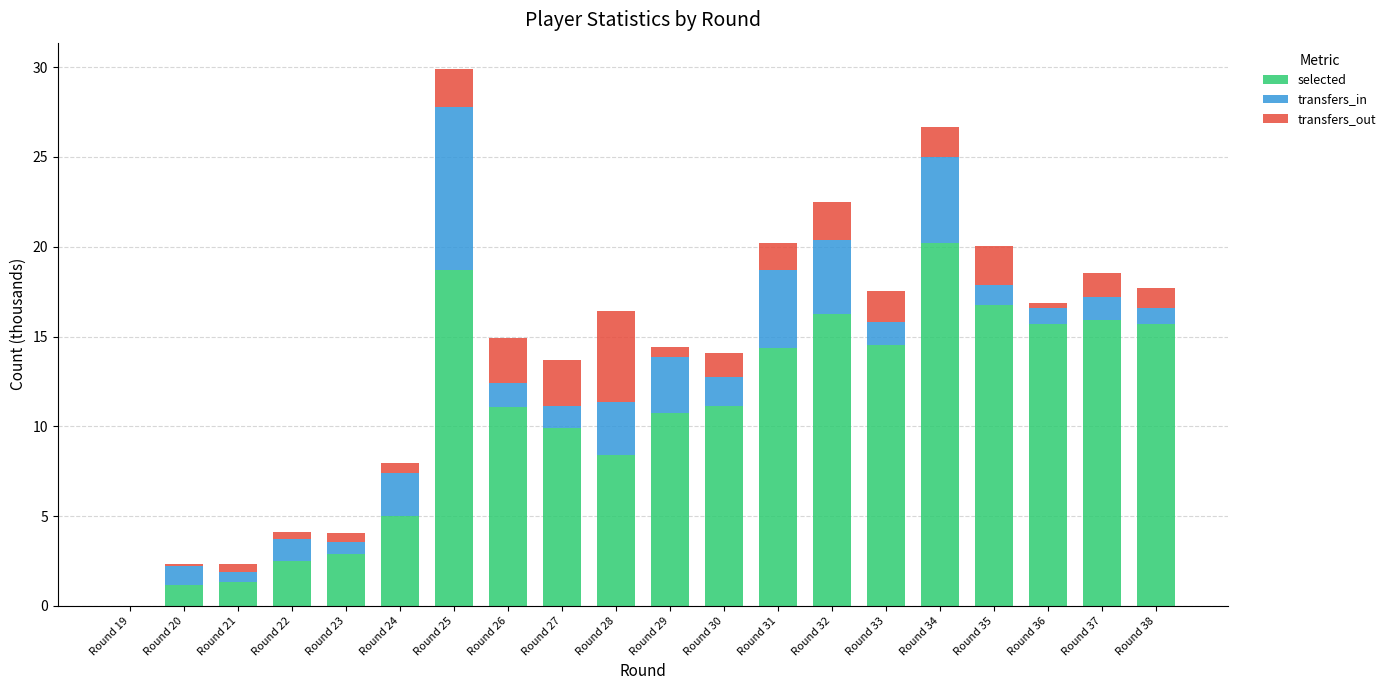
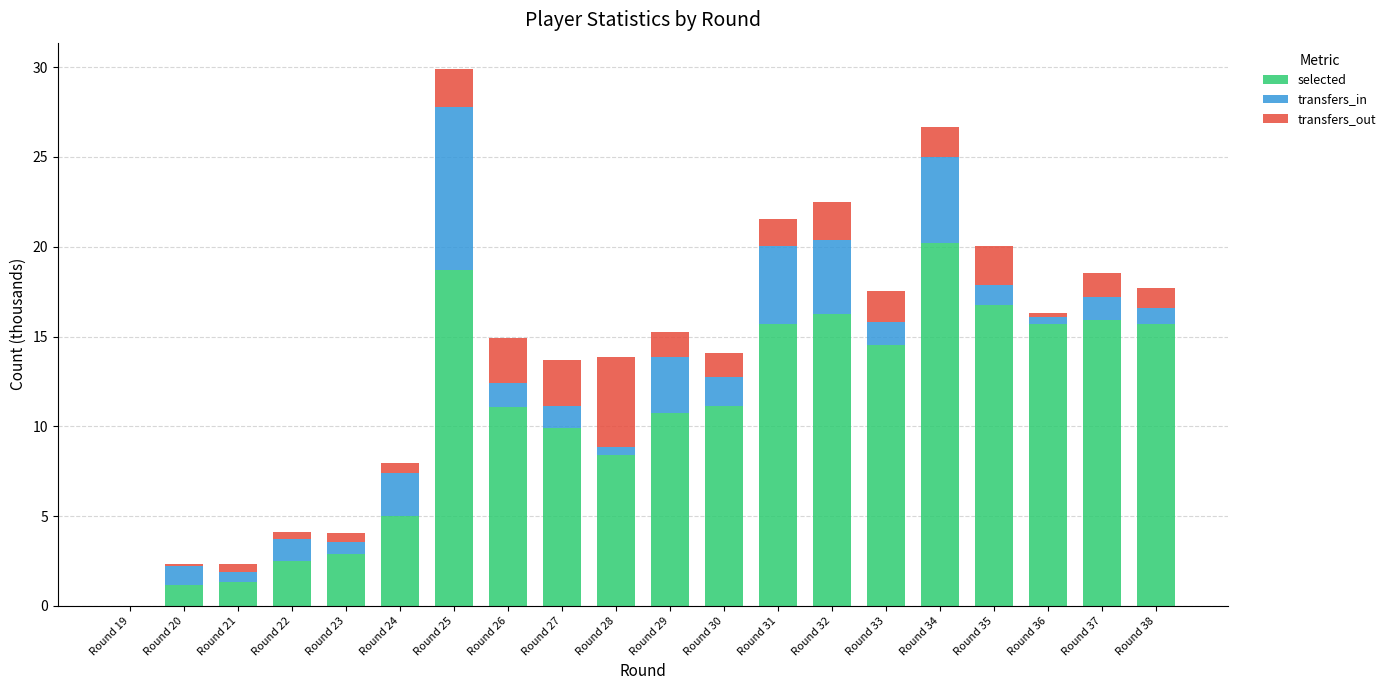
  {
    "selected": {
      "Round 19": 0.0,
      "Round 20": 1.2,
      "Round 21": 1.4,
      "Round 22": 2.5,
      "Round 23": 2.9,
      "Round 24": 5.0,
      "Round 25": 18.7,
      "Round 26": 11.1,
      "Round 27": 9.9,
      "Round 28": 8.4,
      "Round 29": 10.8,
      "Round 30": 11.1,
-     "Round 31": 14.3,
+     "Round 31": 15.7,
      "Round 32": 16.2,
      "Round 33": 14.5,
      "Round 34": 20.2,
      "Round 35": 16.8,
      "Round 36": 15.7,
      "Round 37": 15.9,
      "Round 38": 15.7
    },
    "transfers_in": {
      "Round 19": 0.0,
      "Round 20": 1.0,
      "Round 21": 0.5,
      "Round 22": 1.2,
      "Round 23": 0.7,
      "Round 24": 2.4,
      "Round 25": 9.0,
      "Round 26": 1.3,
      "Round 27": 1.2,
-     "Round 28": 3.0,
+     "Round 28": 0.5,
      "Round 29": 3.1,
      "Round 30": 1.6,
      "Round 31": 4.4,
      "Round 32": 4.2,
      "Round 33": 1.3,
      "Round 34": 4.8,
      "Round 35": 1.1,
-     "Round 36": 0.9,
+     "Round 36": 0.4,
      "Round 37": 1.3,
      "Round 38": 0.9
    },
    "transfers_out": {
      "Round 19": 0.0,
      "Round 21": 0.5,
      "Round 22": 0.4,
      "Round 23": 0.5,
      "Round 24": 0.5,
      "Round 25": 2.1,
      "Round 26": 2.5,
      "Round 27": 2.6,
      "Round 28": 5.0,
-     "Round 29": 0.6,
+     "Round 29": 1.4,
      "Round 30": 1.3,
      "Round 31": 1.5,
      "Round 32": 2.1,
      "Round 33": 1.7,
      "Round 34": 1.7,
      "Round 35": 2.2,
      "Round 36": 0.2,
      "Round 37": 1.3,
      "Round 38": 1.1
    }
  }
